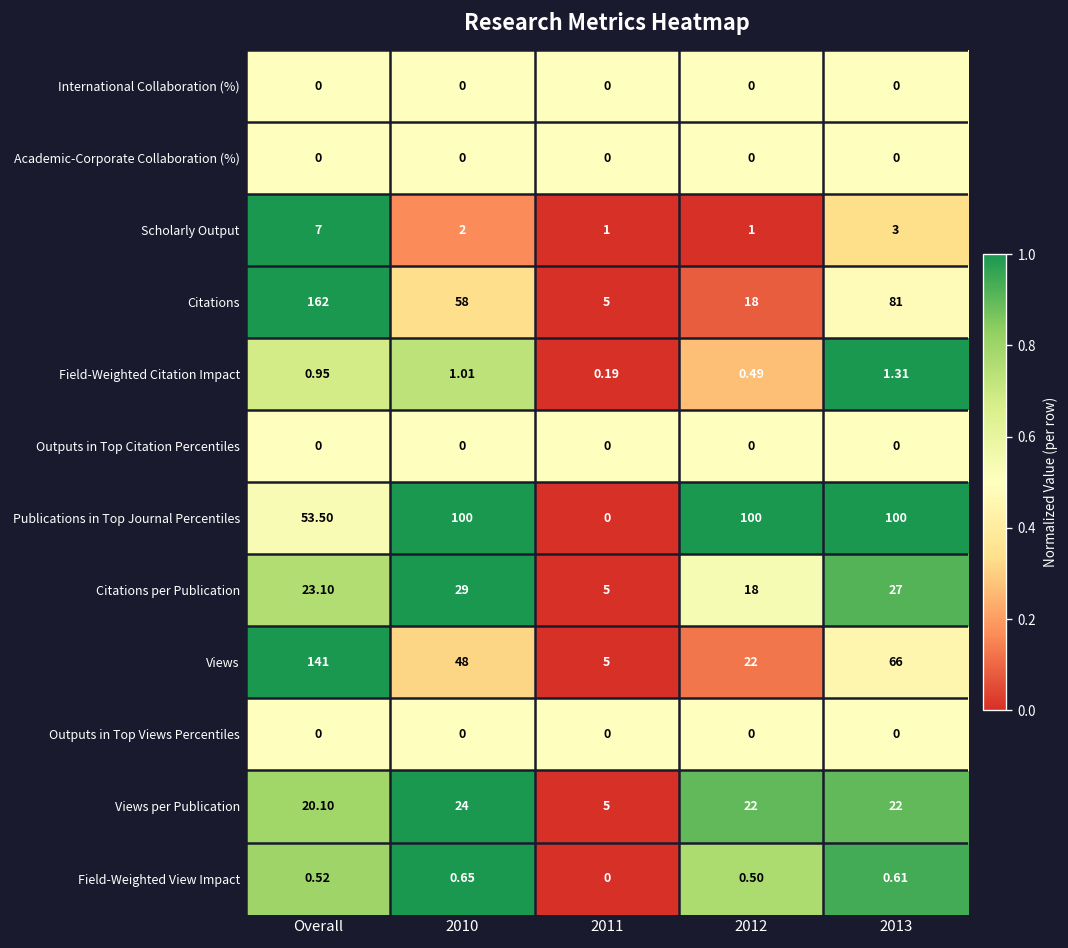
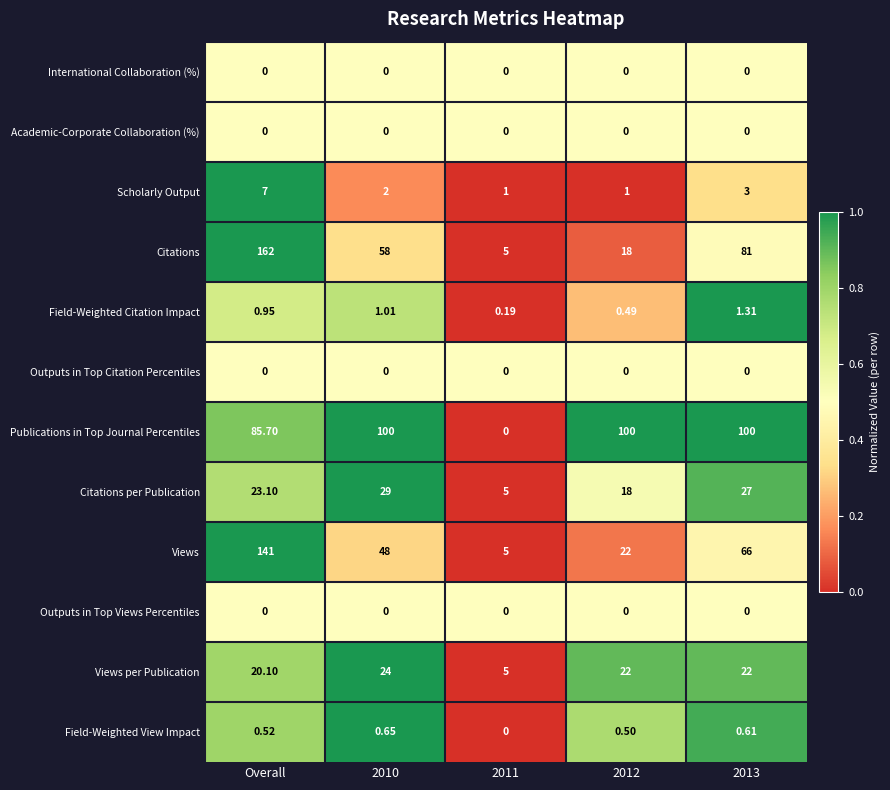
  {
    "International Collaboration (%)": {
      "Overall": 0,
      "2010": 0,
      "2011": 0,
      "2012": 0,
      "2013": 0
    },
    "Academic-Corporate Collaboration (%)": {
      "Overall": 0,
      "2010": 0,
      "2011": 0,
      "2012": 0,
      "2013": 0
    },
    "Scholarly Output": {
      "Overall": 7,
      "2010": 2,
      "2011": 1,
      "2012": 1,
      "2013": 3
    },
    "Citations": {
      "Overall": 162,
      "2010": 58,
      "2011": 5,
      "2012": 18,
      "2013": 81
    },
    "Field-Weighted Citation Impact": {
      "Overall": 0.95,
      "2010": 1.01,
      "2011": 0.19,
      "2012": 0.49,
      "2013": 1.31
    },
    "Outputs in Top Citation Percentiles": {
      "Overall": 0,
      "2010": 0,
      "2011": 0,
      "2012": 0,
      "2013": 0
    },
    "Publications in Top Journal Percentiles": {
-     "Overall": 53.50,
+     "Overall": 85.70,
      "2010": 100,
      "2011": 0,
      "2012": 100,
      "2013": 100
    },
    "Citations per Publication": {
      "Overall": 23.10,
      "2010": 29,
      "2011": 5,
      "2012": 18,
      "2013": 27
    },
    "Views": {
      "Overall": 141,
      "2010": 48,
      "2011": 5,
      "2012": 22,
      "2013": 66
    },
    "Outputs in Top Views Percentiles": {
      "Overall": 0,
      "2010": 0,
      "2011": 0,
      "2012": 0,
      "2013": 0
    },
    "Views per Publication": {
      "Overall": 20.10,
      "2010": 24,
      "2011": 5,
      "2012": 22,
      "2013": 22
    },
    "Field-Weighted View Impact": {
      "Overall": 0.52,
      "2010": 0.65,
      "2011": 0,
      "2012": 0.50,
      "2013": 0.61
    }
  }
